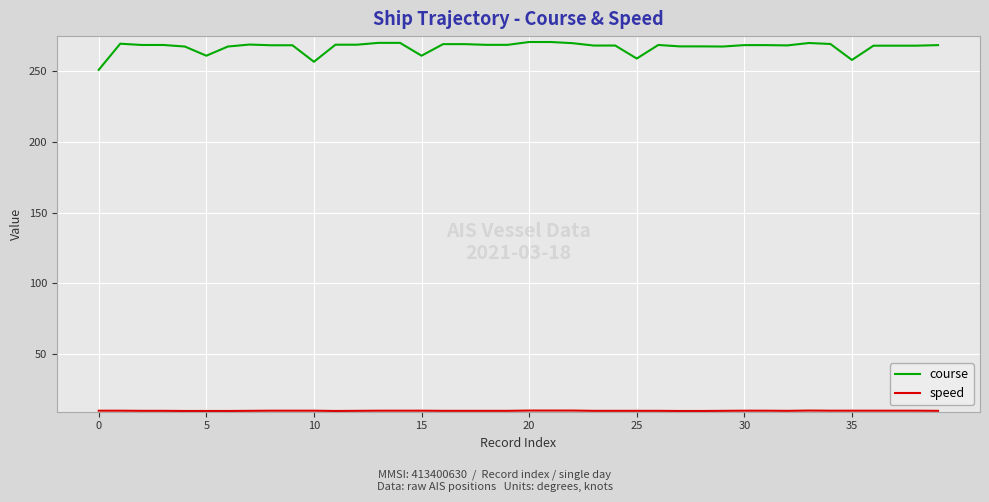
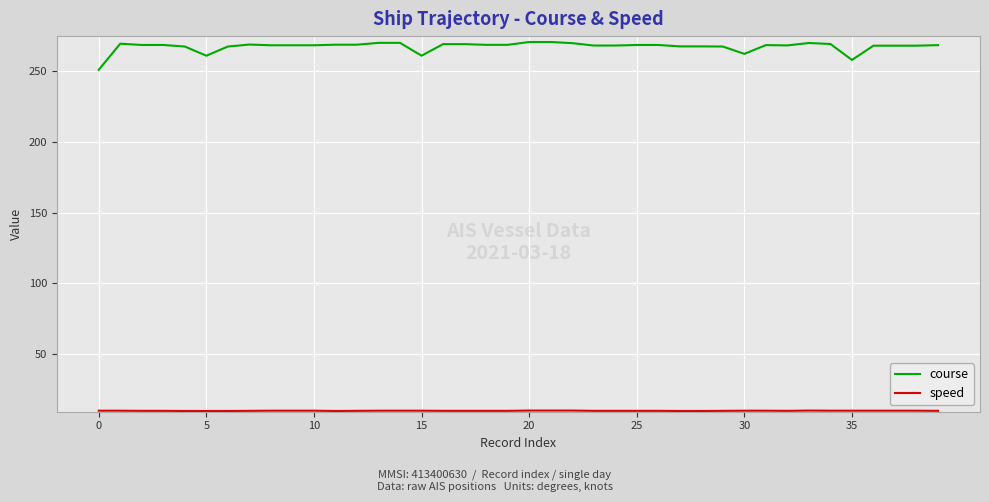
  {
    "course": {
      "0": 251,
      "5": 261,
-     "10": 257,
+     "10": 269,
      "15": 261,
      "20": 271,
-     "25": 259,
-     "30": 269,
+     "25": 269,
+     "30": 262,
      "35": 258
    },
    "speed": {
      "0": 10,
      "5": 10,
      "10": 10,
      "15": 10,
      "20": 10,
      "25": 10,
      "30": 10,
      "35": 10
    }
  }
